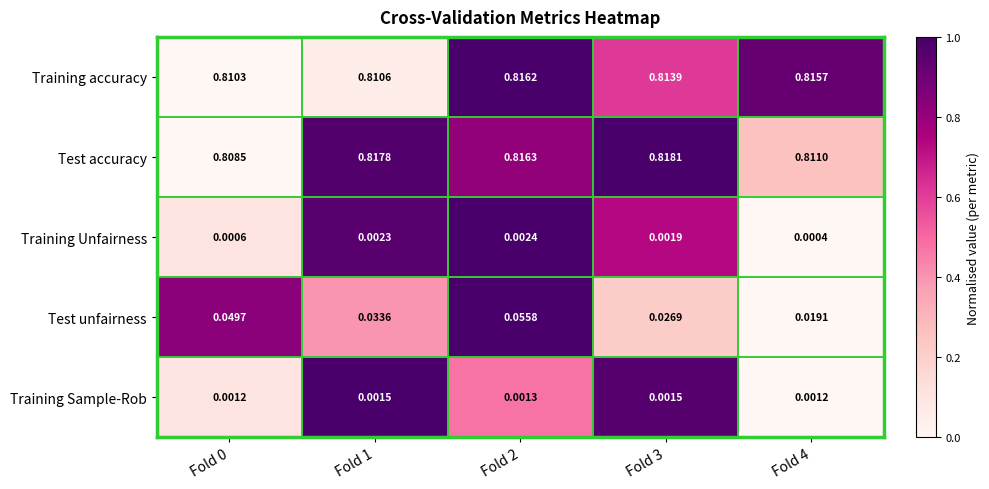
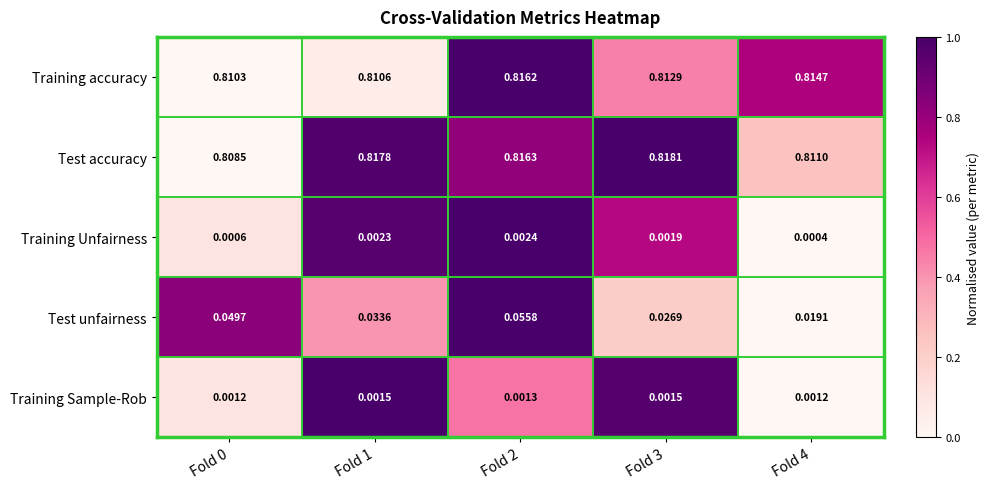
  {
    "Training accuracy": {
      "Fold 0": 0.8103,
      "Fold 1": 0.8106,
      "Fold 2": 0.8162,
-     "Fold 3": 0.8139,
-     "Fold 4": 0.8157
+     "Fold 3": 0.8129,
+     "Fold 4": 0.8147
    },
    "Test accuracy": {
      "Fold 0": 0.8085,
      "Fold 1": 0.8178,
      "Fold 2": 0.8163,
      "Fold 3": 0.8181,
      "Fold 4": 0.8110
    },
    "Training Unfairness": {
      "Fold 0": 0.0006,
      "Fold 1": 0.0023,
      "Fold 2": 0.0024,
      "Fold 3": 0.0019,
      "Fold 4": 0.0004
    },
    "Test unfairness": {
      "Fold 0": 0.0497,
      "Fold 1": 0.0336,
      "Fold 2": 0.0558,
      "Fold 3": 0.0269,
      "Fold 4": 0.0191
    },
    "Training Sample-Rob": {
      "Fold 0": 0.0012,
      "Fold 1": 0.0015,
      "Fold 2": 0.0013,
      "Fold 3": 0.0015,
      "Fold 4": 0.0012
    }
  }
